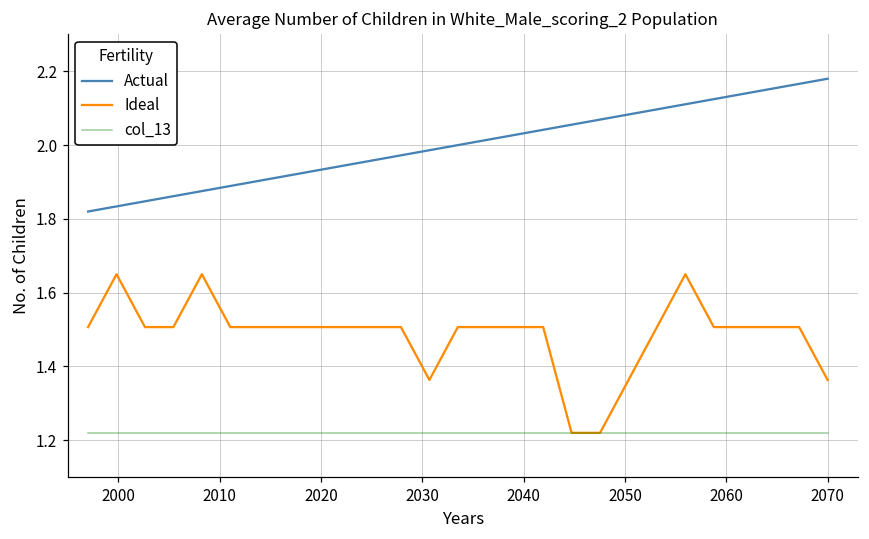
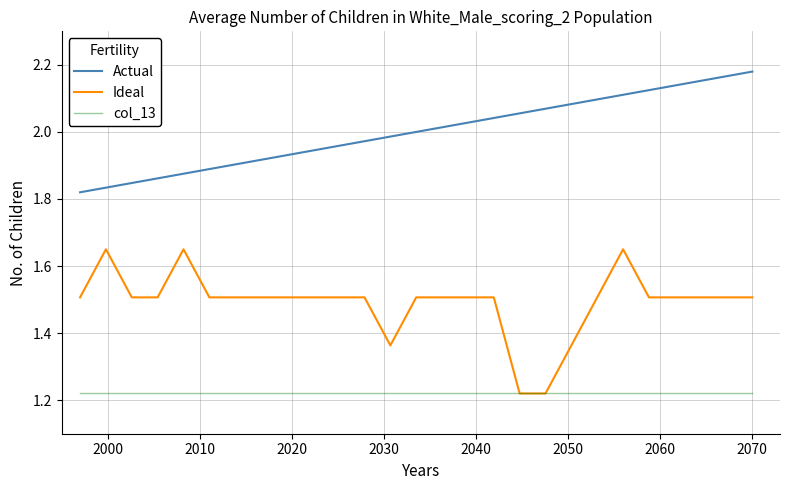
  {
    "Actual": {
      "2070": 2.18
    },
    "Ideal": {
-     "2070": 1.36
+     "2070": 1.51
    },
    "col_13": {
      "2070": 1.22
    }
  }
